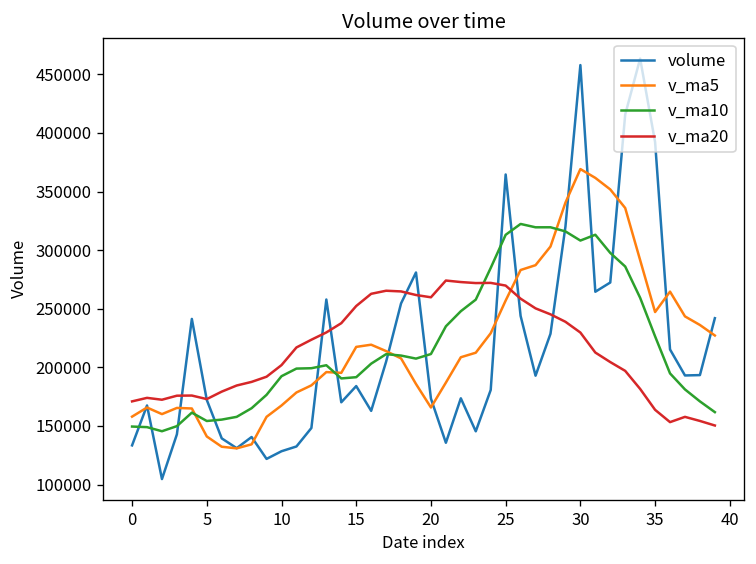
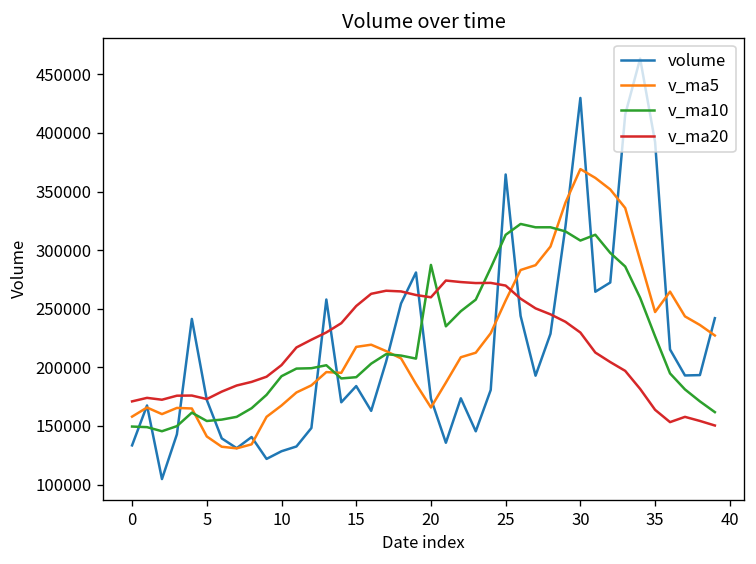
  {
    "volume": {
      "0": 130000,
      "10": 130000,
      "15": 180000,
      "20": 170000,
      "25": 360000,
-     "30": 460000
+     "30": 430000
    },
    "v_ma5": {
      "0": 160000,
      "5": 140000,
      "10": 170000,
      "15": 220000,
      "20": 170000,
      "25": 260000,
      "30": 370000,
      "35": 250000
    },
    "v_ma10": {
      "0": 150000,
      "5": 150000,
      "10": 190000,
      "15": 190000,
-     "20": 210000,
+     "20": 290000,
      "25": 310000,
      "30": 310000,
      "35": 230000
    },
    "v_ma20": {
      "0": 170000,
      "10": 200000,
      "15": 250000,
      "20": 260000,
      "25": 270000,
      "30": 230000,
      "35": 160000
    }
  }
